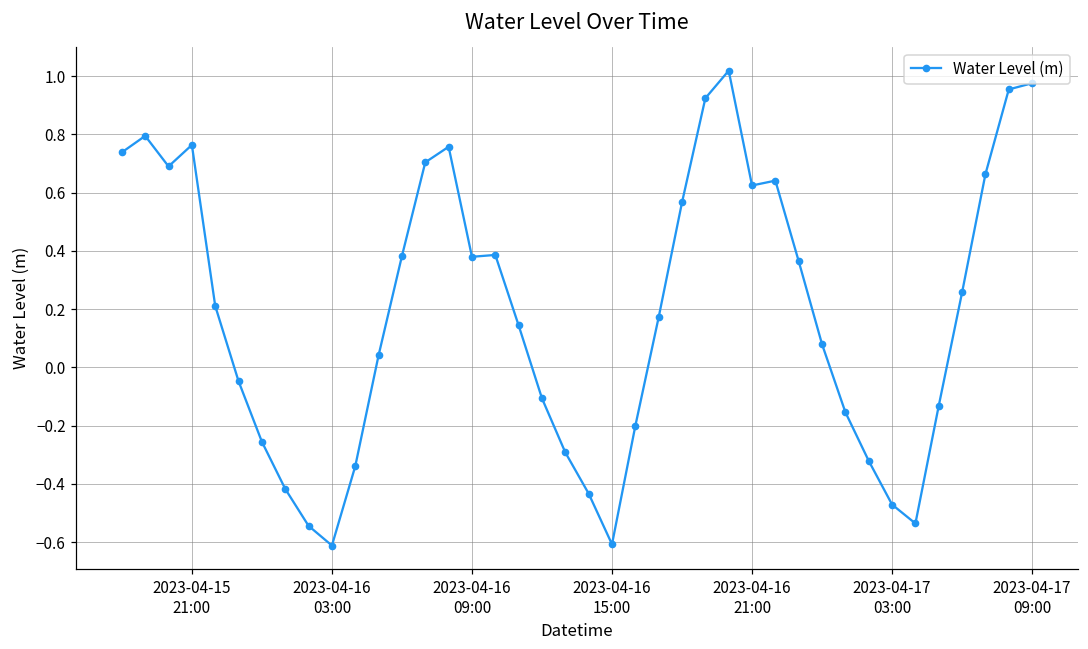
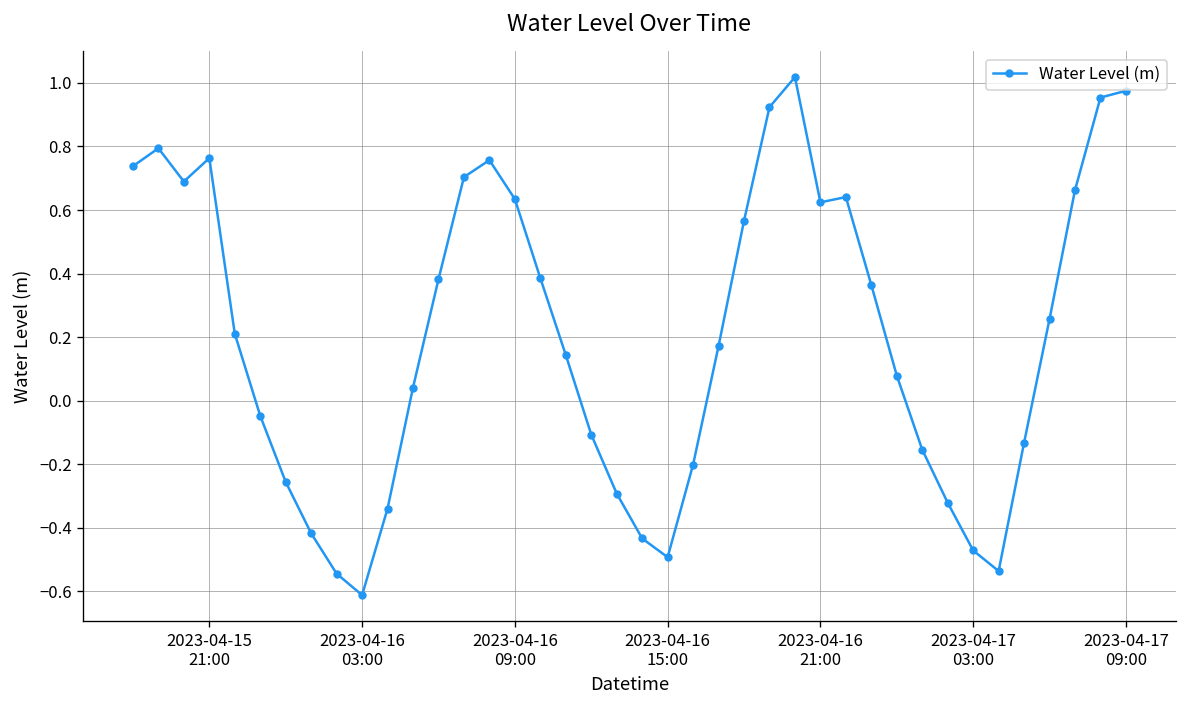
  {
    "2023-04-15 21:00": 0.76,
    "2023-04-16 03:00": -0.61,
-   "2023-04-16 09:00": 0.38,
-   "2023-04-16 15:00": -0.61,
+   "2023-04-16 09:00": 0.63,
+   "2023-04-16 15:00": -0.49,
    "2023-04-16 21:00": 0.62,
    "2023-04-17 03:00": -0.47,
    "2023-04-17 09:00": 0.98
  }
